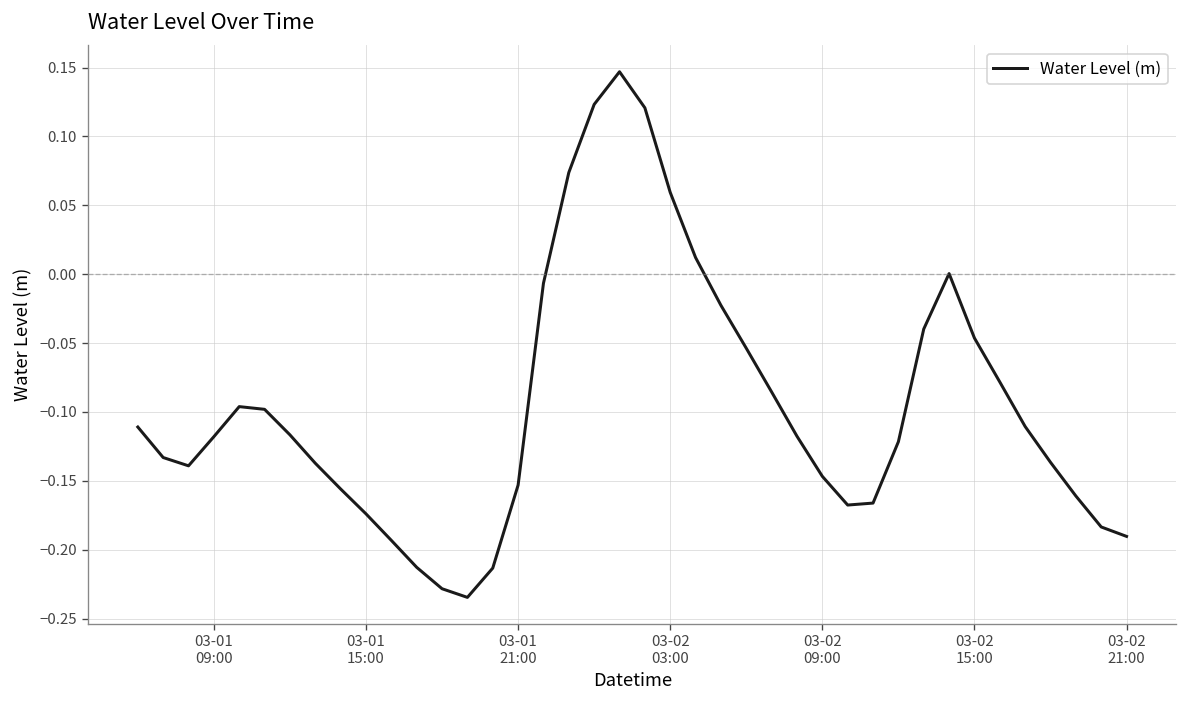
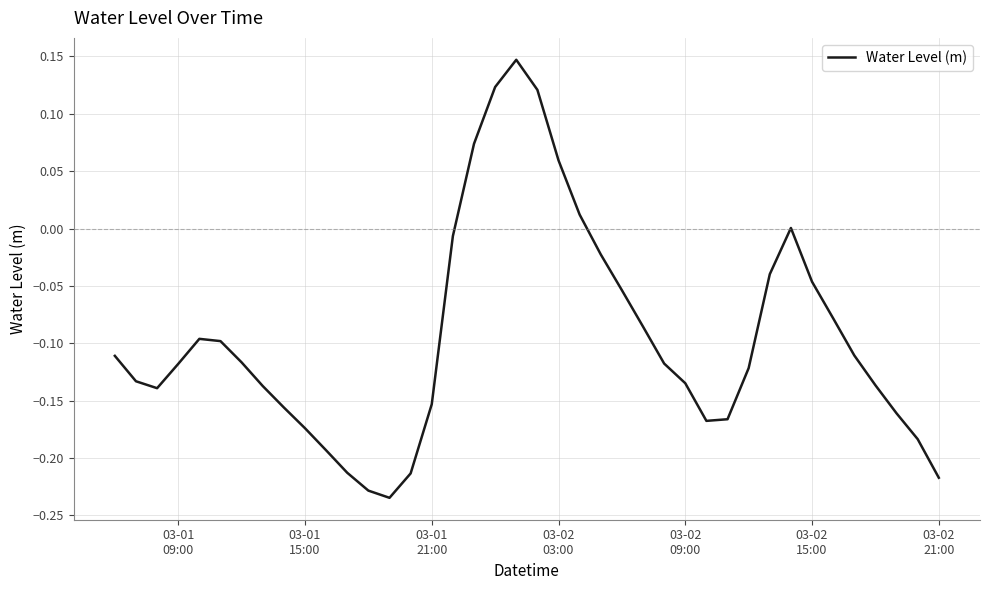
  {
    "03-01 09:00": -0.118,
    "03-01 15:00": -0.174,
    "03-01 21:00": -0.153,
    "03-02 03:00": 0.059,
-   "03-02 09:00": -0.147,
+   "03-02 09:00": -0.135,
    "03-02 15:00": -0.046,
-   "03-02 21:00": -0.190
+   "03-02 21:00": -0.217
  }
